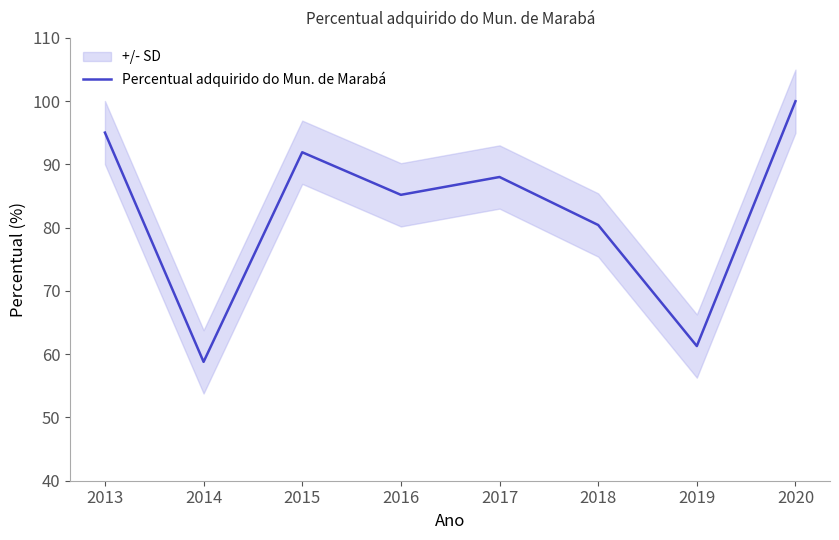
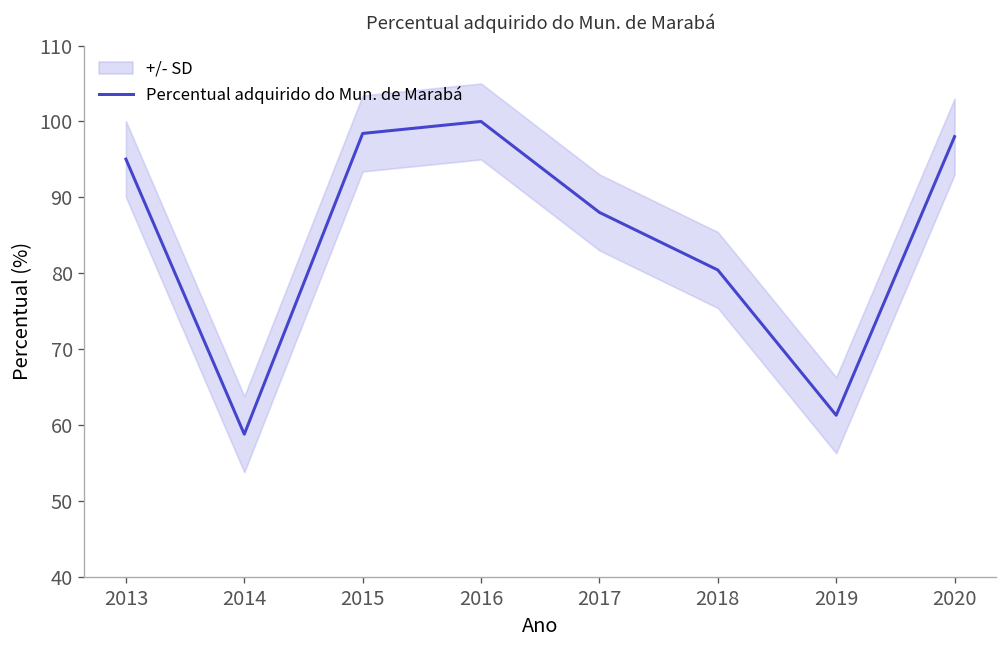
  {
    "Percentual adquirido do Mun. de Marabá": {
      "2013": 95,
      "2014": 59,
-     "2015": 92,
-     "2016": 85,
+     "2015": 98,
+     "2016": 100,
      "2017": 88,
      "2018": 80,
      "2019": 61,
-     "2020": 100
+     "2020": 98
    }
  }
